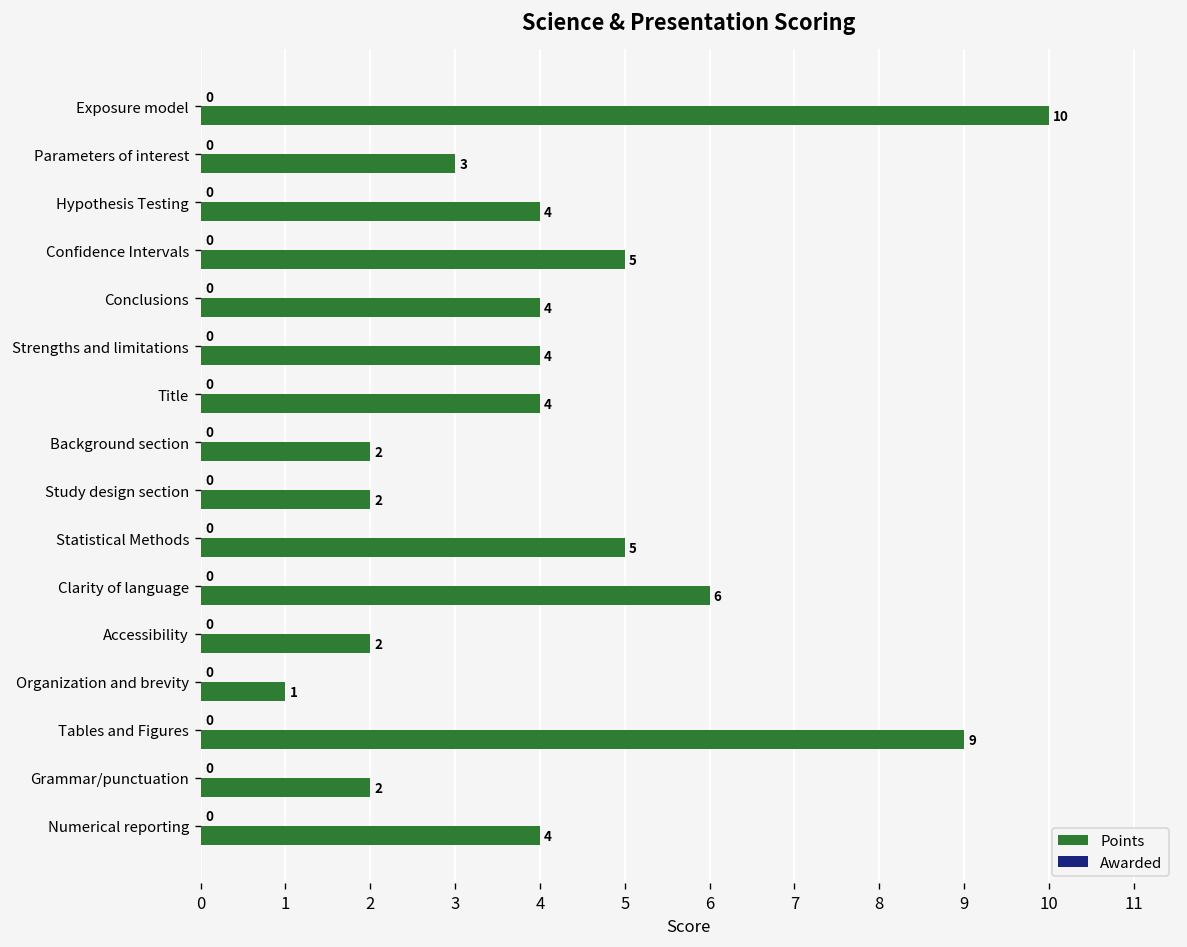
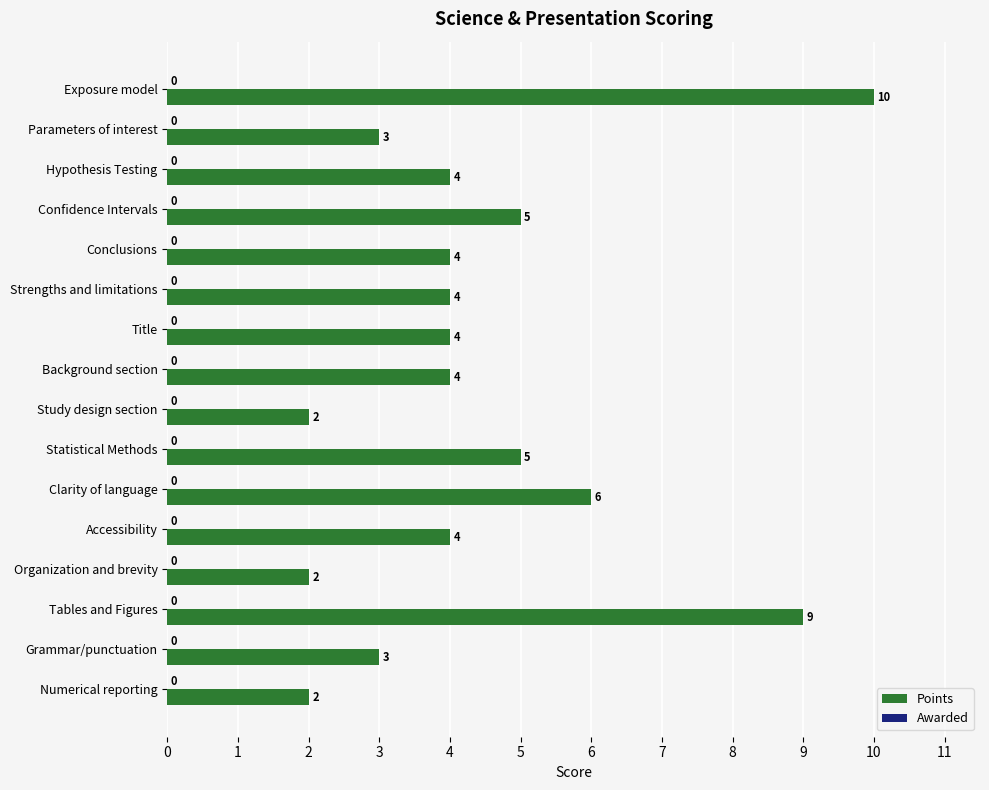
  {
    "Points": {
      "Exposure model": 10,
      "Parameters of interest": 3,
      "Hypothesis Testing": 4,
      "Confidence Intervals": 5,
      "Conclusions": 4,
      "Strengths and limitations": 4,
      "Title": 4,
-     "Background section": 2,
+     "Background section": 4,
      "Study design section": 2,
      "Statistical Methods": 5,
      "Clarity of language": 6,
-     "Accessibility": 2,
-     "Organization and brevity": 1,
+     "Accessibility": 4,
+     "Organization and brevity": 2,
      "Tables and Figures": 9,
-     "Grammar/punctuation": 2,
-     "Numerical reporting": 4
+     "Grammar/punctuation": 3,
+     "Numerical reporting": 2
    },
    "Awarded": {
      "Exposure model": 0,
      "Parameters of interest": 0,
      "Hypothesis Testing": 0,
      "Confidence Intervals": 0,
      "Conclusions": 0,
      "Strengths and limitations": 0,
      "Title": 0,
      "Background section": 0,
      "Study design section": 0,
      "Statistical Methods": 0,
      "Clarity of language": 0,
      "Accessibility": 0,
      "Organization and brevity": 0,
      "Tables and Figures": 0,
      "Grammar/punctuation": 0,
      "Numerical reporting": 0
    }
  }
